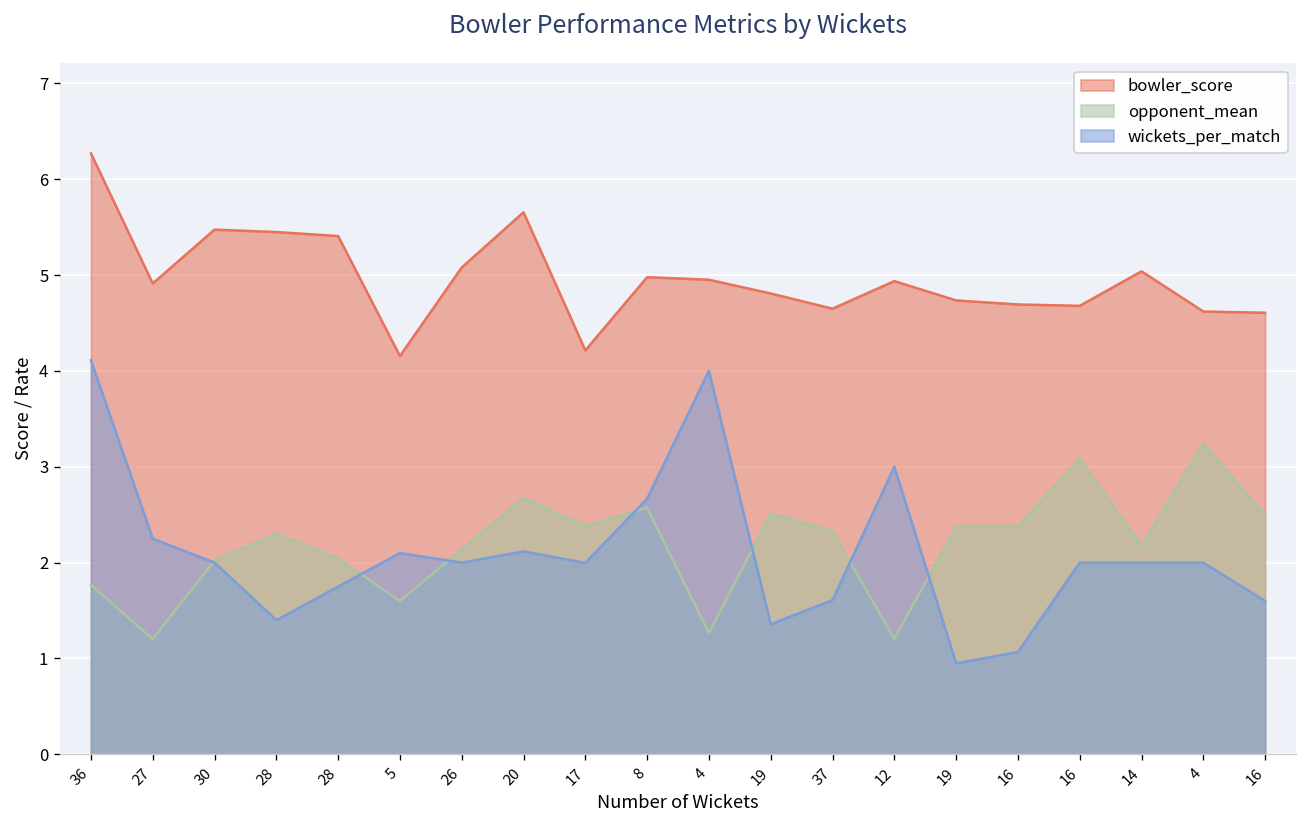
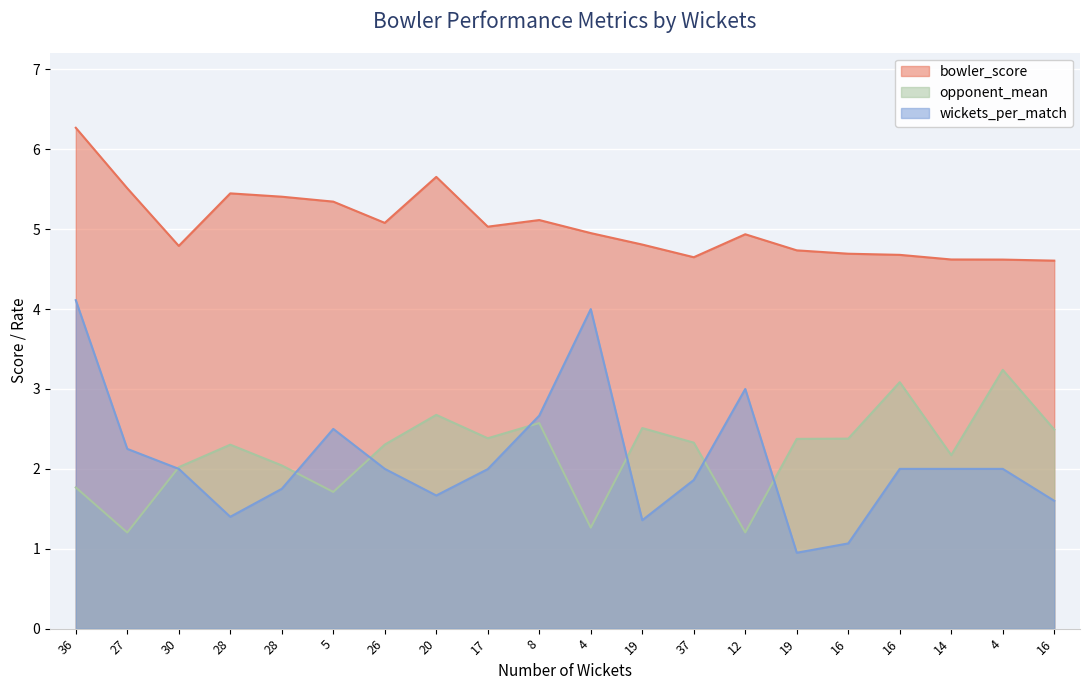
  {
    "bowler_score": {
      "36": 6.3,
-     "27": 4.9,
-     "30": 5.5,
-     "5": 4.2,
+     "27": 5.5,
+     "30": 4.8,
+     "5": 5.3,
      "26": 5.1,
      "20": 5.7,
-     "17": 4.2,
-     "8": 5.0,
+     "17": 5.0,
+     "8": 5.1,
      "37": 4.6,
      "12": 4.9,
-     "14": 5.0
+     "14": 4.6
    },
    "opponent_mean": {
      "36": 1.8,
      "27": 1.2,
-     "5": 1.6,
-     "26": 2.1,
+     "5": 1.7,
+     "26": 2.3,
      "20": 2.7,
      "17": 2.4,
      "8": 2.6,
      "37": 2.3,
      "12": 1.2,
      "14": 2.2
    },
    "wickets_per_match": {
      "36": 4.1,
      "27": 2.3,
-     "5": 2.1,
+     "5": 2.5,
      "26": 2.0,
-     "20": 2.1,
+     "20": 1.7,
      "17": 2.0,
      "8": 2.7,
-     "37": 1.6,
+     "37": 1.9,
      "12": 3.0,
      "14": 2.0
    }
  }
